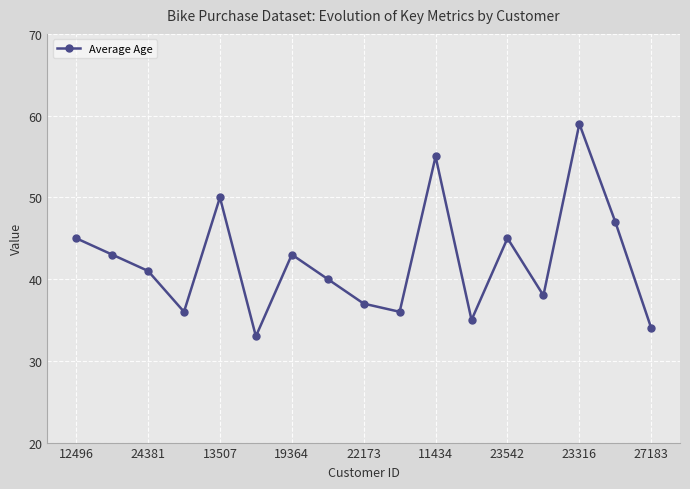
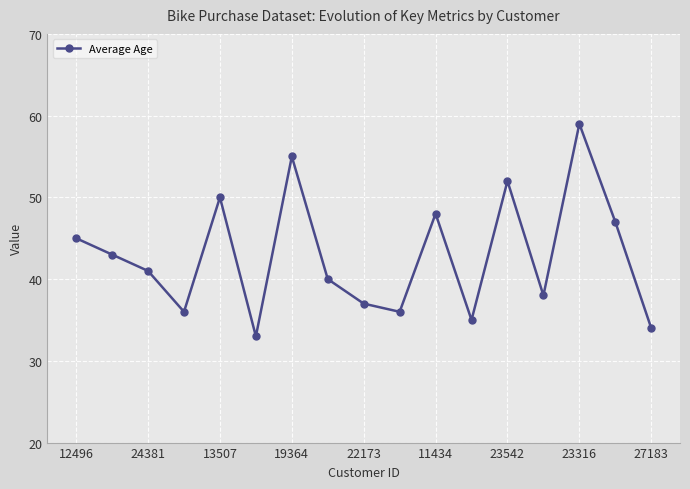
  {
    "12496": 45,
    "24381": 41,
    "13507": 50,
-   "19364": 43,
+   "19364": 55,
    "22173": 37,
-   "11434": 55,
-   "23542": 45,
+   "11434": 48,
+   "23542": 52,
    "23316": 59,
    "27183": 34
  }
